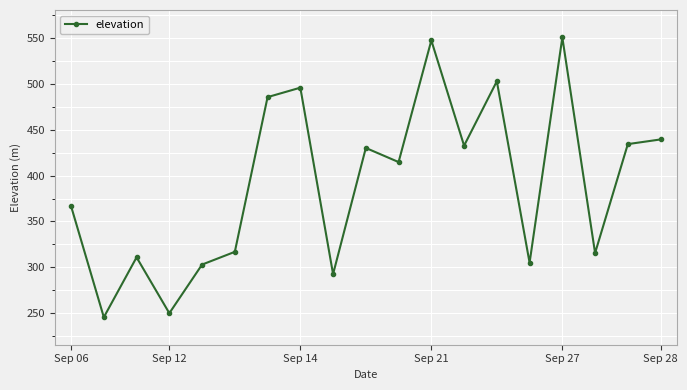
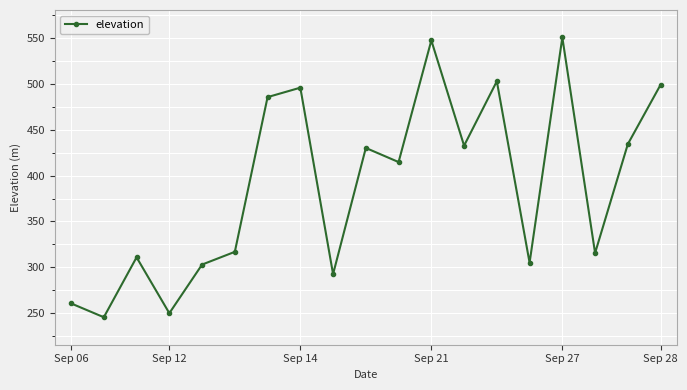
  {
-   "Sep 06": 370,
+   "Sep 06": 260,
    "Sep 12": 250,
    "Sep 14": 500,
    "Sep 21": 550,
    "Sep 27": 550,
-   "Sep 28": 440
+   "Sep 28": 500
  }
